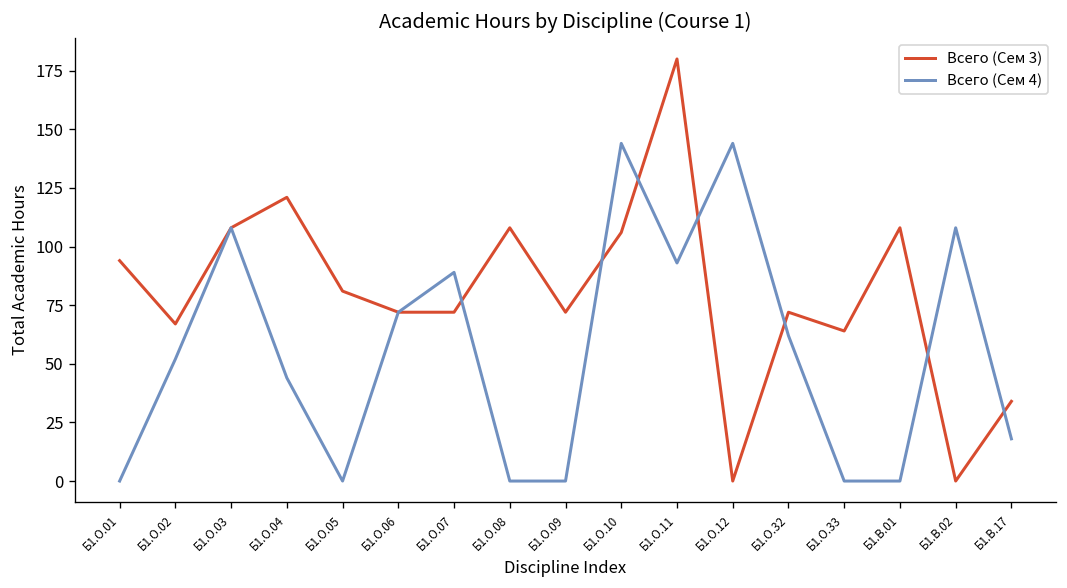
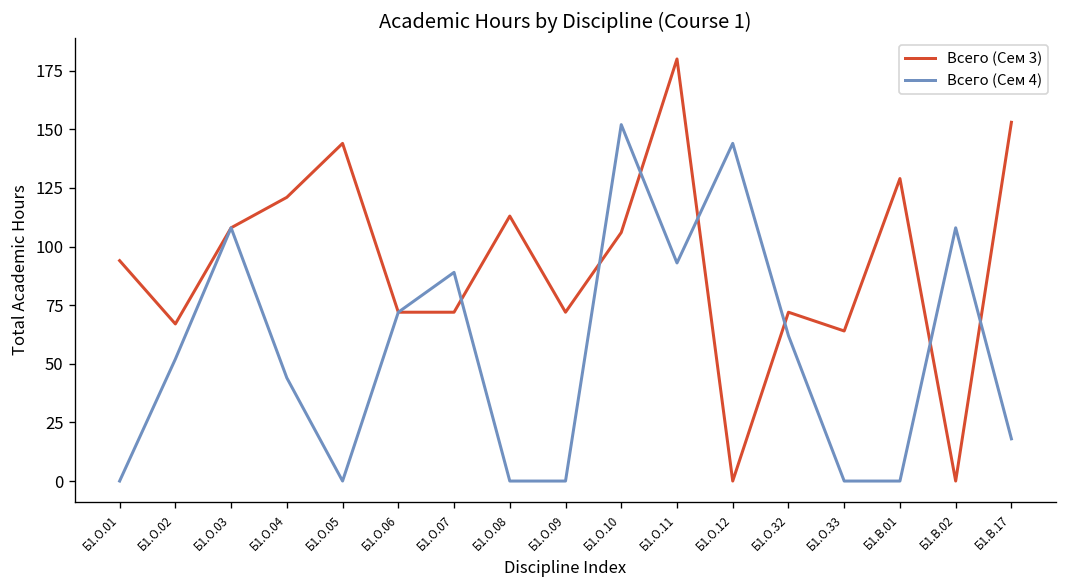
  {
    "Всего (Сем 3)": {
      "Б1.О.01": 94,
      "Б1.О.02": 67,
      "Б1.О.04": 121,
-     "Б1.О.05": 81,
+     "Б1.О.05": 144,
      "Б1.О.07": 72,
-     "Б1.О.08": 108,
+     "Б1.О.08": 113,
      "Б1.О.09": 72,
      "Б1.О.10": 106,
      "Б1.О.11": 180,
      "Б1.О.12": 0,
      "Б1.О.32": 72,
      "Б1.О.33": 64,
-     "Б1.В.01": 108,
+     "Б1.В.01": 129,
      "Б1.В.02": 0,
-     "Б1.В.17": 34
+     "Б1.В.17": 153
    },
    "Всего (Сем 4)": {
      "Б1.О.01": 0,
      "Б1.О.02": 52,
      "Б1.О.04": 44,
      "Б1.О.05": 0,
      "Б1.О.07": 89,
      "Б1.О.08": 0,
      "Б1.О.09": 0,
-     "Б1.О.10": 144,
+     "Б1.О.10": 152,
      "Б1.О.11": 93,
      "Б1.О.12": 144,
      "Б1.О.32": 62,
      "Б1.О.33": 0,
      "Б1.В.01": 0,
      "Б1.В.02": 108,
      "Б1.В.17": 18
    }
  }
